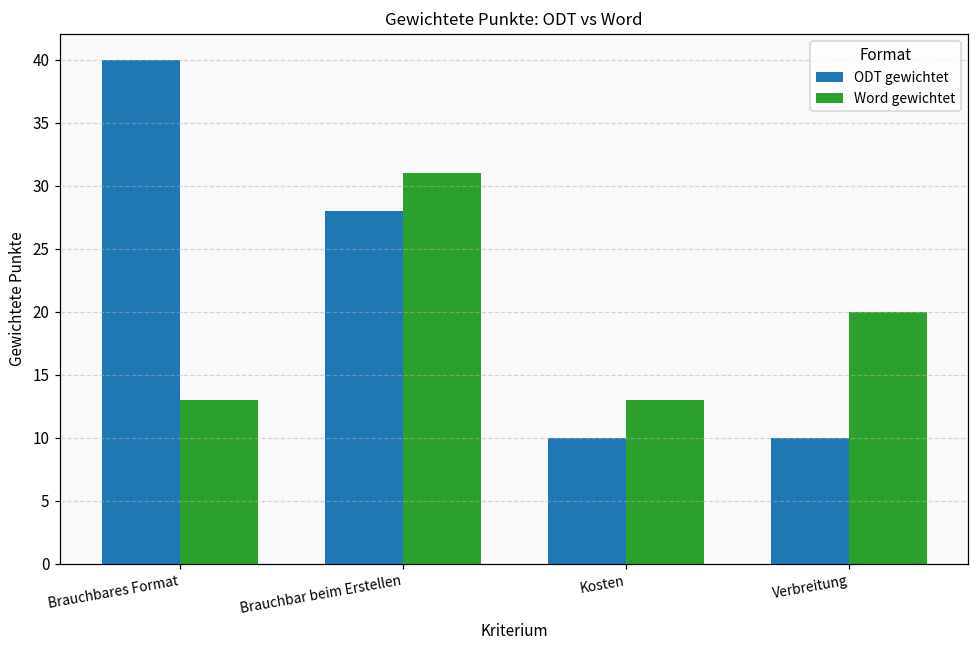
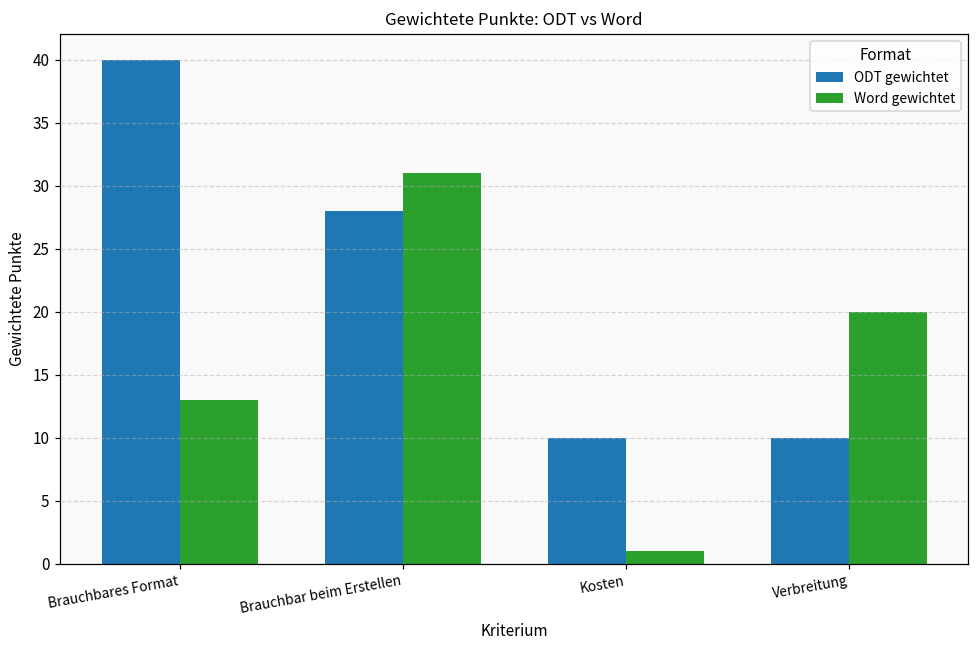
  {
    "ODT gewichtet": {
      "Brauchbares Format": 40,
      "Brauchbar beim Erstellen": 28,
      "Kosten": 10,
      "Verbreitung": 10
    },
    "Word gewichtet": {
      "Brauchbares Format": 13,
      "Brauchbar beim Erstellen": 31,
-     "Kosten": 13,
+     "Kosten": 1,
      "Verbreitung": 20
    }
  }
